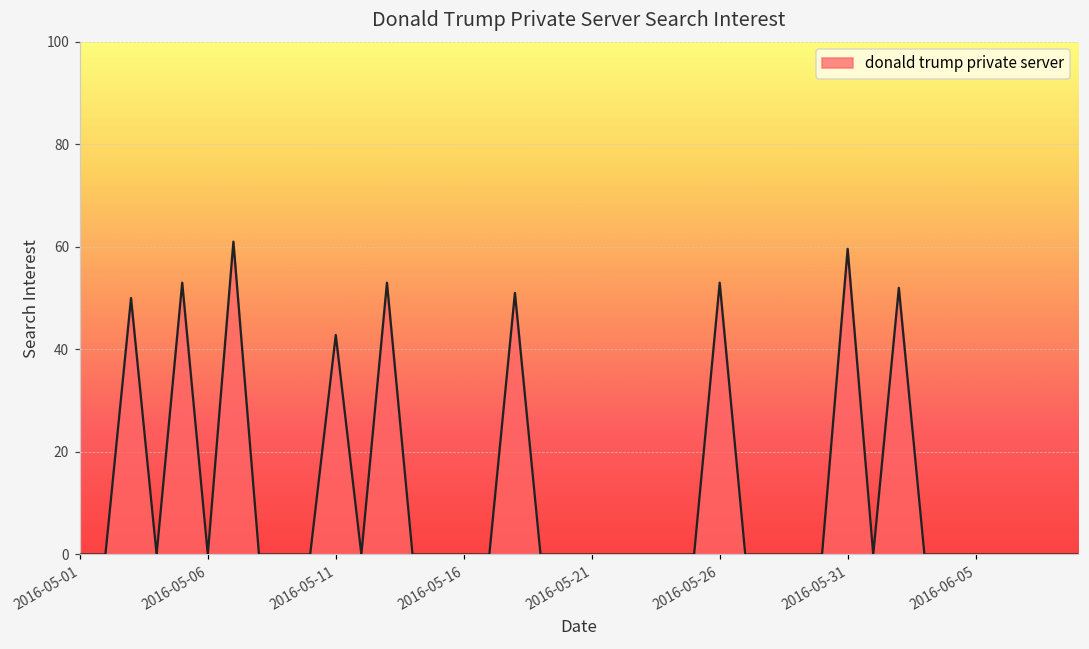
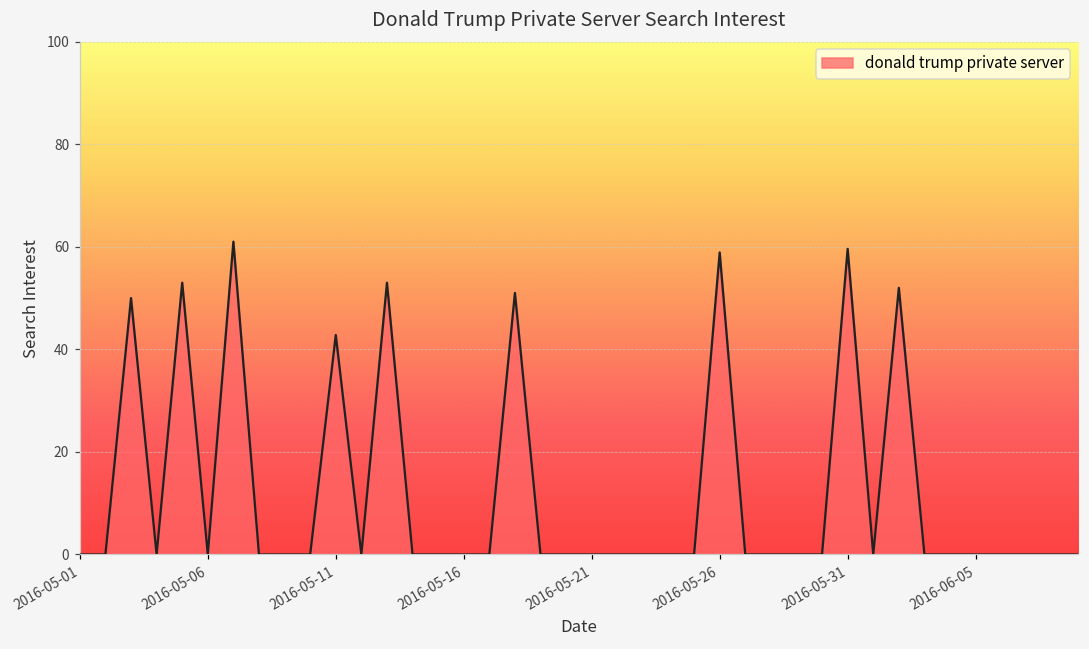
  {
    "2016-05-01": 0,
    "2016-05-06": 0,
    "2016-05-11": 43,
    "2016-05-16": 0,
    "2016-05-21": 0,
-   "2016-05-26": 53,
+   "2016-05-26": 59,
    "2016-05-31": 60,
    "2016-06-05": 0
  }
